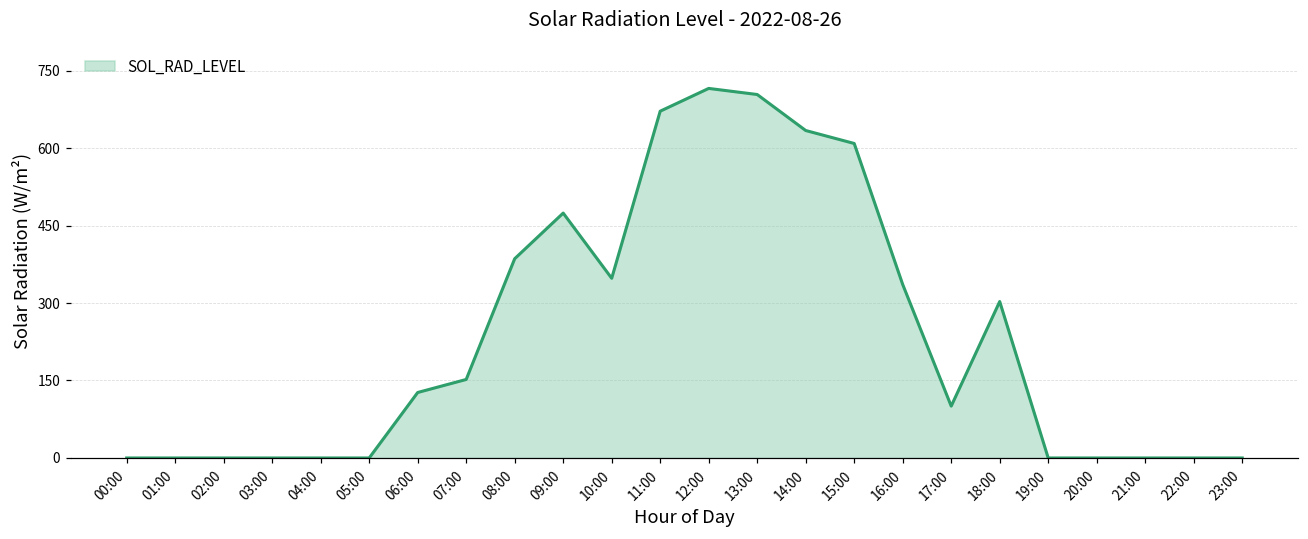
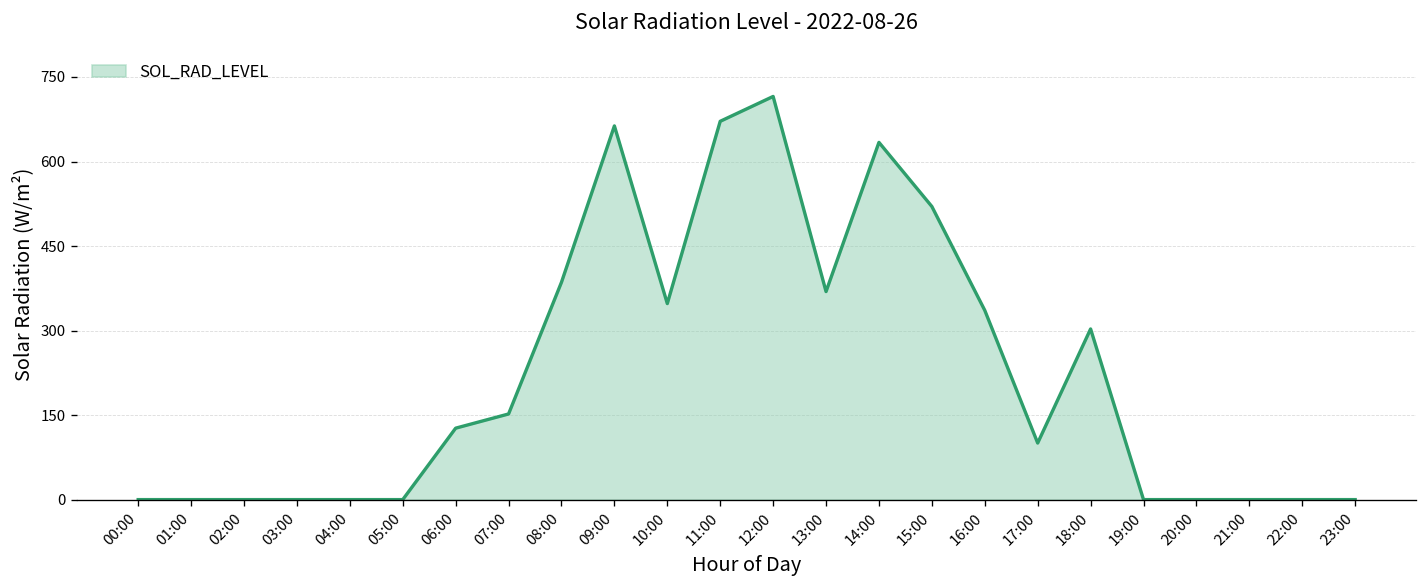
  {
    "00:00": 0,
    "01:00": 0,
    "02:00": 0,
    "03:00": 0,
    "04:00": 0,
    "05:00": 0,
    "06:00": 130,
    "07:00": 150,
    "08:00": 390,
-   "09:00": 470,
+   "09:00": 660,
    "10:00": 350,
    "11:00": 670,
    "12:00": 720,
-   "13:00": 700,
+   "13:00": 370,
    "14:00": 630,
-   "15:00": 610,
+   "15:00": 520,
    "16:00": 340,
    "17:00": 100,
    "18:00": 300,
    "19:00": 0,
    "20:00": 0,
    "21:00": 0,
    "22:00": 0,
    "23:00": 0
  }
